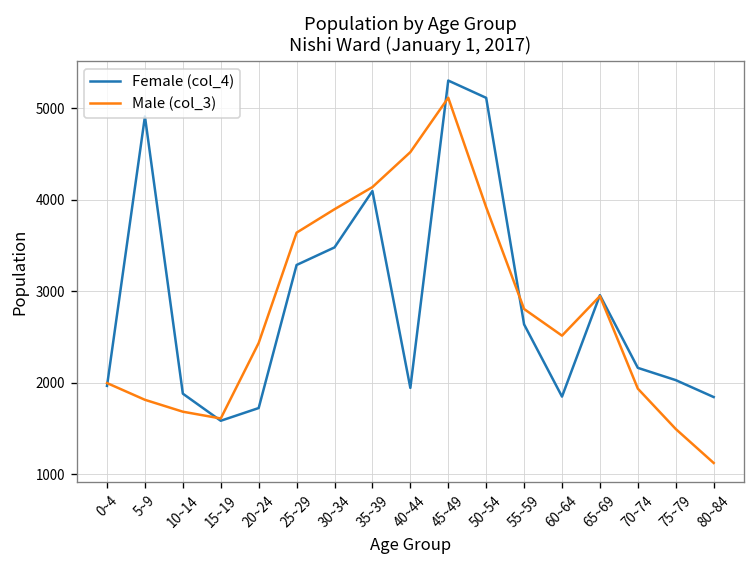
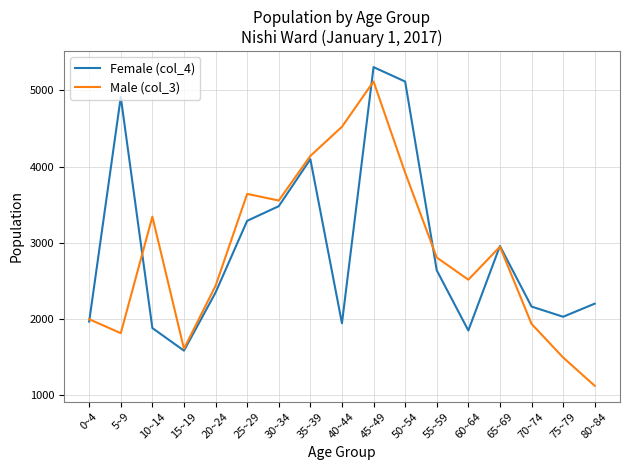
  {
    "Female (col_4)": {
      "10~14": 1900,
-     "20~24": 1700,
+     "20~24": 2300,
      "25~29": 3300,
      "30~34": 3500,
      "35~39": 4100,
      "40~44": 1900,
      "45~49": 5300,
      "50~54": 5100,
      "55~59": 2600,
      "60~64": 1900,
      "70~74": 2200,
      "75~79": 2000,
-     "80~84": 1800
+     "80~84": 2200
    },
    "Male (col_3)": {
      "5~9": 1800,
-     "10~14": 1700,
+     "10~14": 3300,
      "20~24": 2400,
      "25~29": 3600,
-     "30~34": 3900,
+     "30~34": 3600,
      "35~39": 4100,
      "40~44": 4500,
      "45~49": 5100,
      "50~54": 3900,
      "55~59": 2800,
      "60~64": 2500,
      "70~74": 1900,
      "75~79": 1500,
      "80~84": 1100
    }
  }
